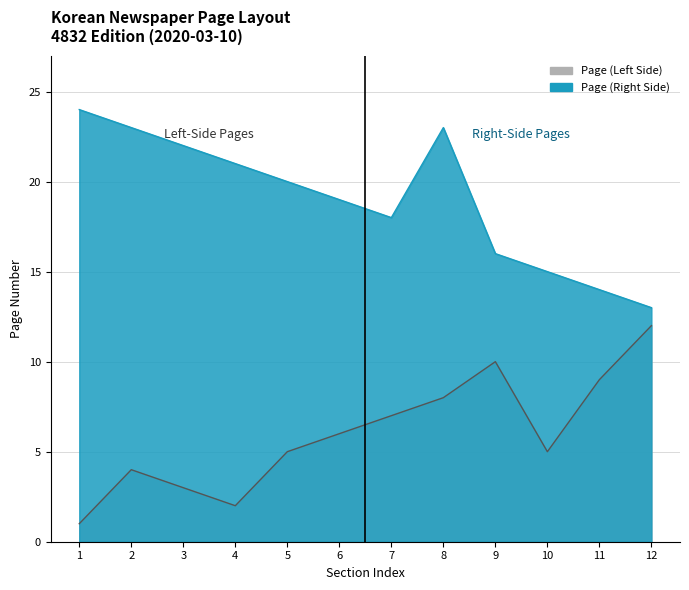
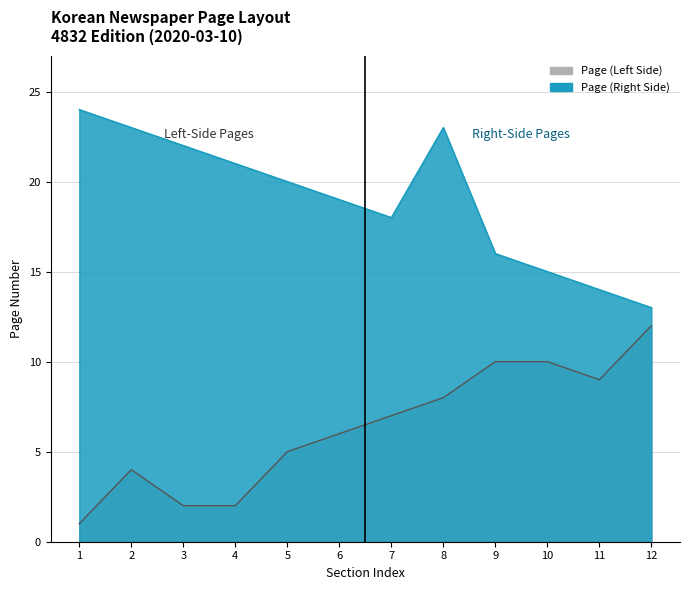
  {
    "Page (Left Side)": {
      "1": 1,
      "2": 4,
-     "3": 3,
+     "3": 2,
      "4": 2,
      "5": 5,
      "6": 6,
      "7": 7,
      "8": 8,
      "9": 10,
-     "10": 5,
+     "10": 10,
      "11": 9,
      "12": 12
    },
    "Page (Right Side)": {
      "1": 24,
      "2": 23,
      "3": 22,
      "4": 21,
      "5": 20,
      "6": 19,
      "7": 18,
      "8": 23,
      "9": 16,
      "10": 15,
      "11": 14,
      "12": 13
    }
  }
